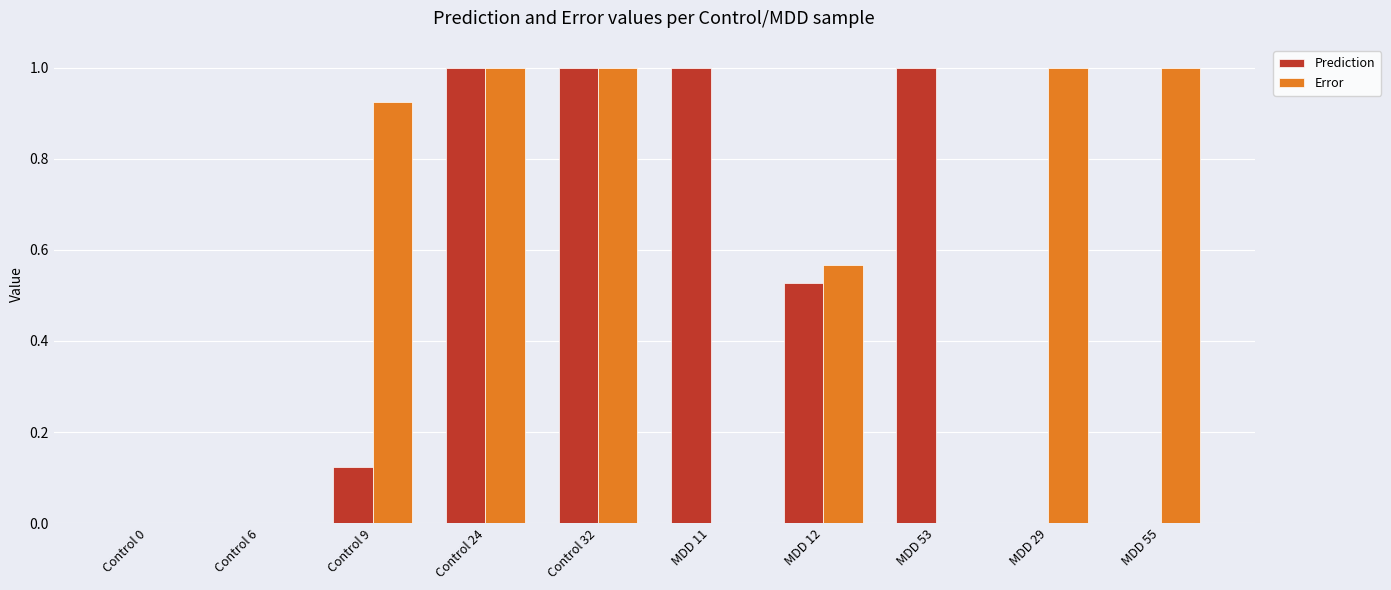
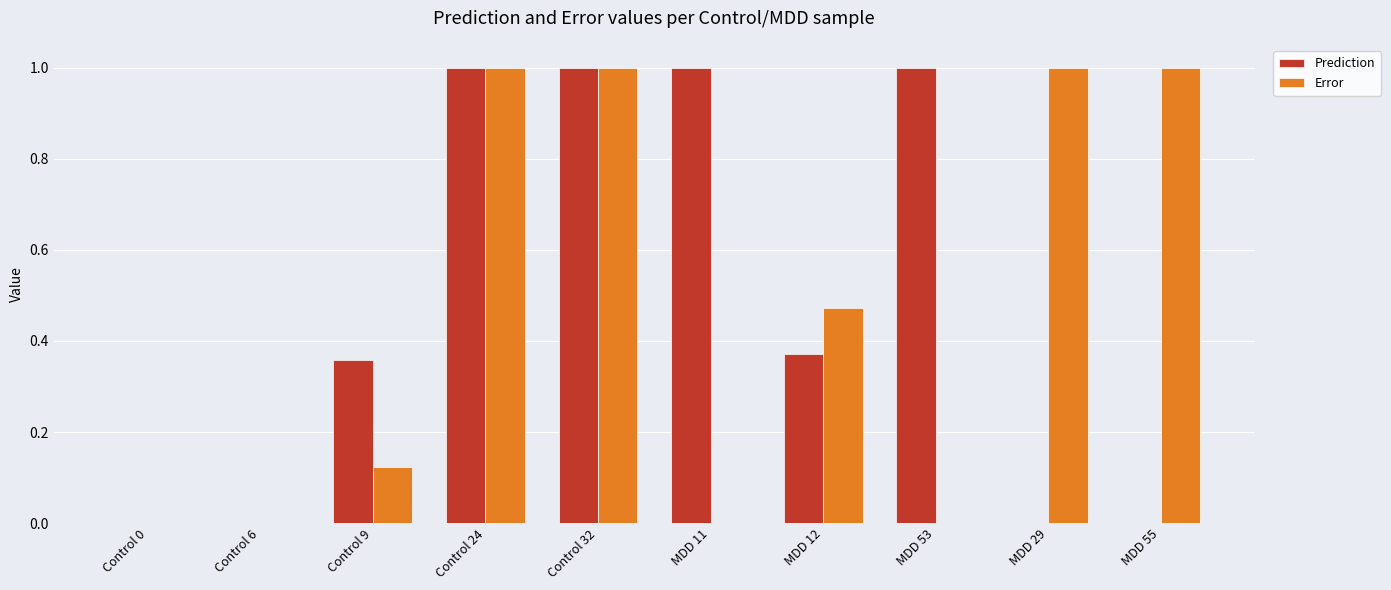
  {
    "Prediction": {
-     "Control 9": 0.12,
+     "Control 9": 0.36,
      "Control 24": 1.00,
      "Control 32": 1.00,
      "MDD 11": 1.00,
-     "MDD 12": 0.53,
+     "MDD 12": 0.37,
      "MDD 53": 1.00
    },
    "Error": {
-     "Control 9": 0.93,
+     "Control 9": 0.12,
      "Control 24": 1.00,
      "Control 32": 1.00,
      "MDD 11": 0.00,
-     "MDD 12": 0.57,
+     "MDD 12": 0.47,
      "MDD 29": 1.00,
      "MDD 55": 1.00
    }
  }
